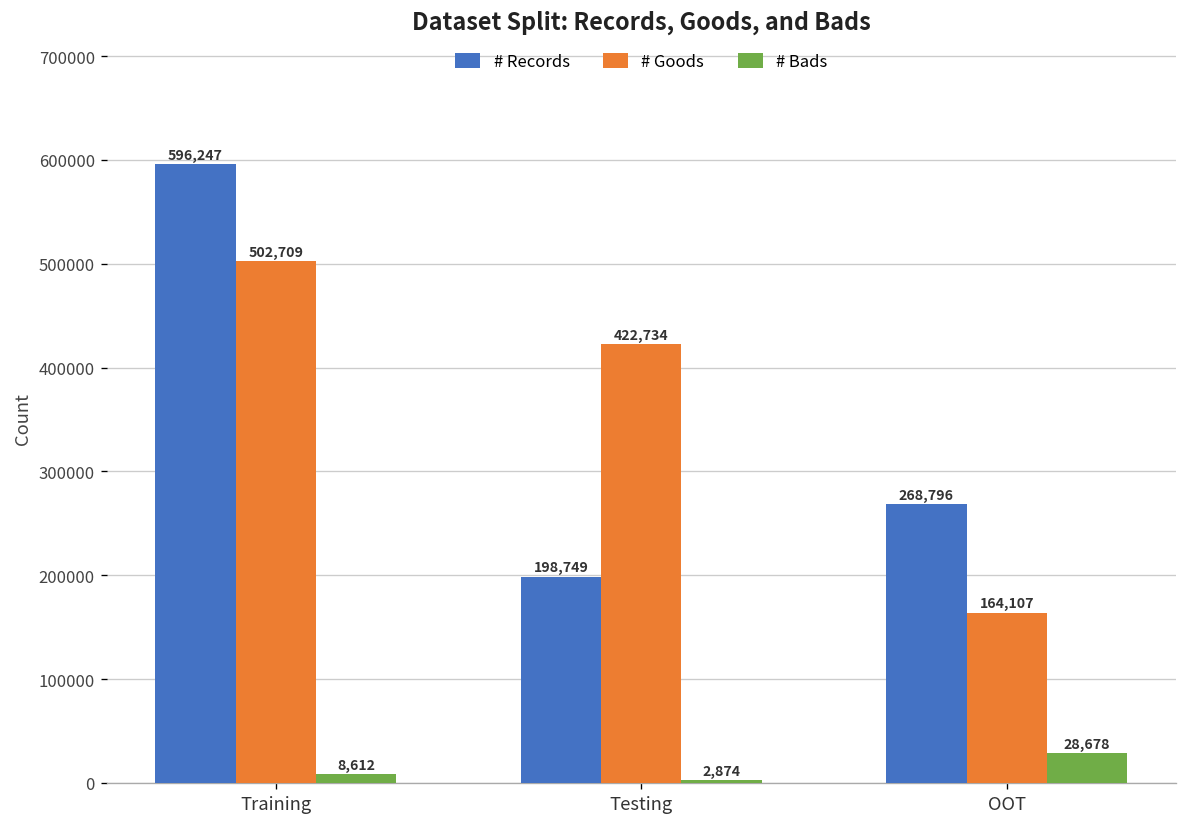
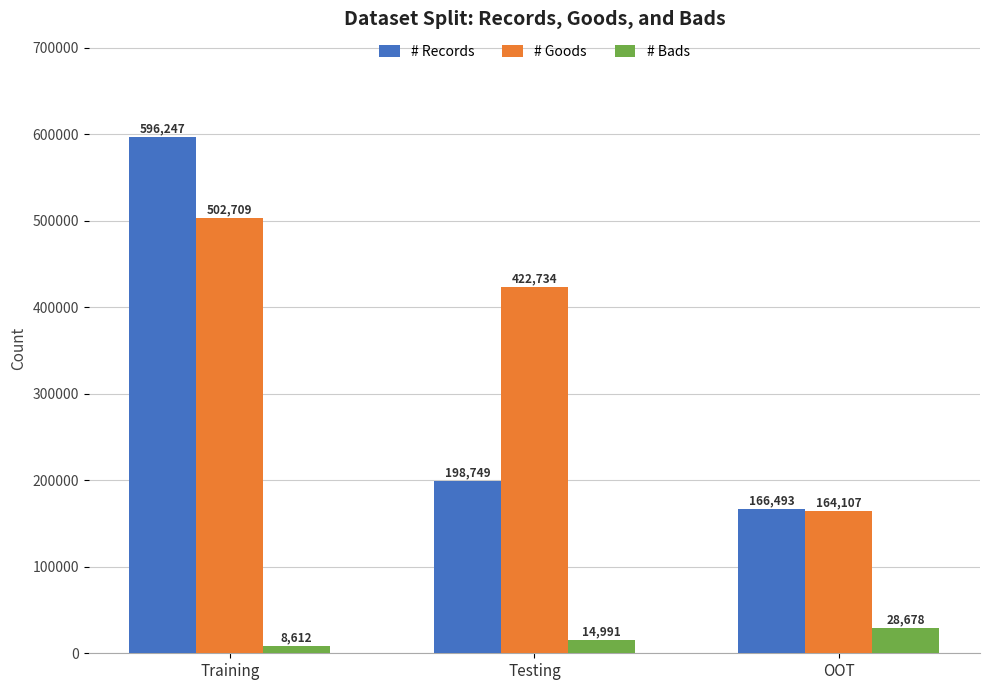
  {
    "# Records": {
      "Training": "596,247",
      "Testing": "198,749",
-     "OOT": "268,796"
+     "OOT": "166,493"
    },
    "# Goods": {
      "Training": "502,709",
      "Testing": "422,734",
      "OOT": "164,107"
    },
    "# Bads": {
      "Training": "8,612",
-     "Testing": "2,874",
+     "Testing": "14,991",
      "OOT": "28,678"
    }
  }
